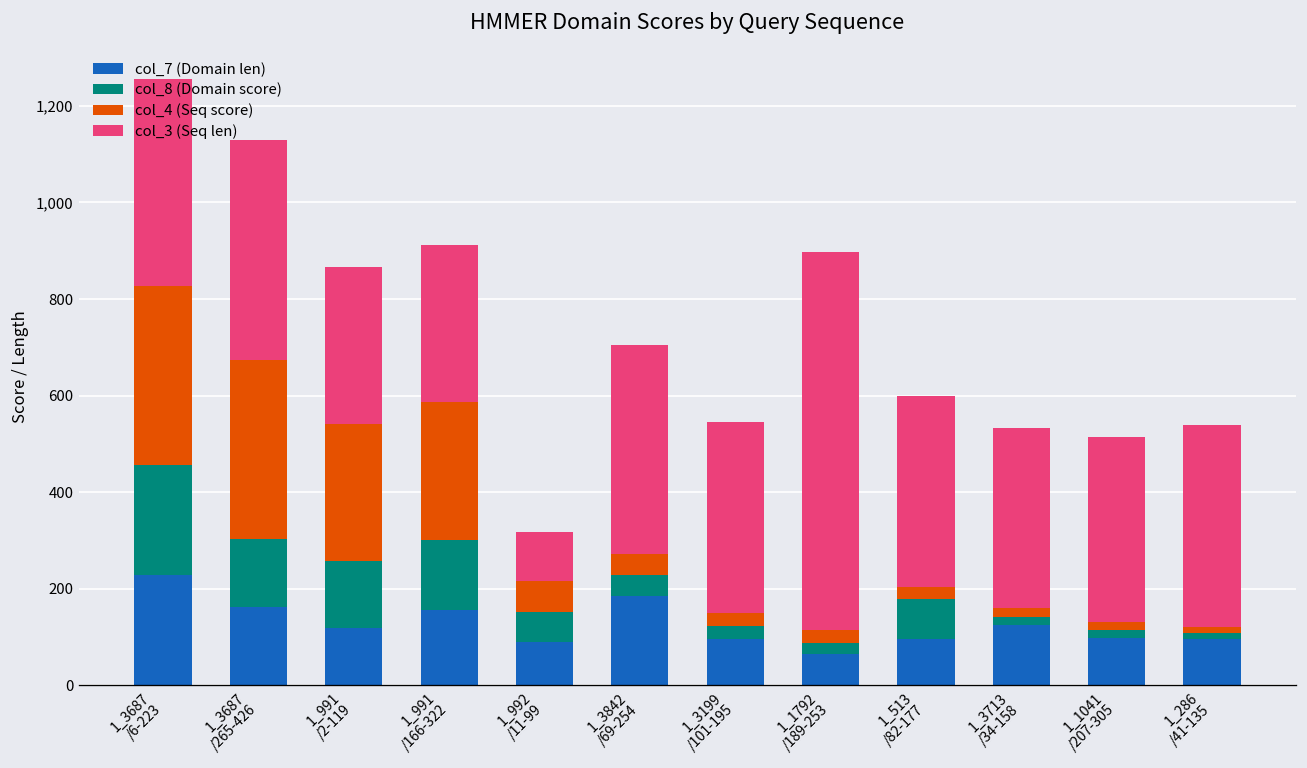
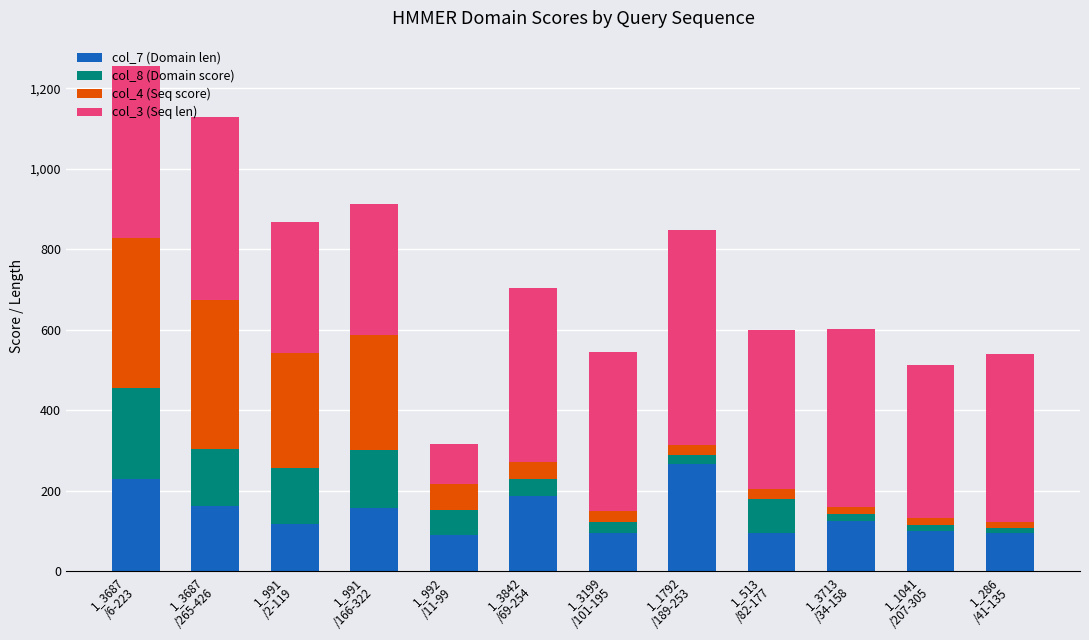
  {
    "col_7 (Domain len)": {
      "1_3687 /6-223": 230,
      "1_3687 /265-426": 160,
      "1_991 /2-119": 120,
      "1_991 /166-322": 160,
      "1_992 /11-99": 90,
      "1_3842 /69-254": 190,
      "1_3199 /101-195": 100,
-     "1_1792 /189-253": 70,
+     "1_1792 /189-253": 270,
      "1_513 /82-177": 100,
      "1_3713 /34-158": 130,
      "1_1041 /207-305": 100,
      "1_286 /41-135": 100
    },
    "col_8 (Domain score)": {
      "1_3687 /6-223": 230,
      "1_3687 /265-426": 140,
      "1_991 /2-119": 140,
      "1_991 /166-322": 140,
      "1_992 /11-99": 60,
      "1_3842 /69-254": 40,
      "1_3199 /101-195": 30,
      "1_1792 /189-253": 20,
      "1_513 /82-177": 80,
      "1_3713 /34-158": 20,
      "1_1041 /207-305": 20,
      "1_286 /41-135": 10
    },
    "col_4 (Seq score)": {
      "1_3687 /6-223": 370,
      "1_3687 /265-426": 370,
      "1_991 /2-119": 280,
      "1_991 /166-322": 280,
      "1_992 /11-99": 60,
      "1_3842 /69-254": 40,
      "1_3199 /101-195": 30,
      "1_1792 /189-253": 30,
      "1_513 /82-177": 30,
      "1_3713 /34-158": 20,
      "1_1041 /207-305": 20,
      "1_286 /41-135": 10
    },
    "col_3 (Seq len)": {
      "1_3687 /6-223": 430,
      "1_3687 /265-426": 450,
      "1_991 /2-119": 330,
      "1_991 /166-322": 330,
      "1_992 /11-99": 100,
      "1_3842 /69-254": 430,
      "1_3199 /101-195": 400,
-     "1_1792 /189-253": 780,
+     "1_1792 /189-253": 530,
      "1_513 /82-177": 400,
-     "1_3713 /34-158": 370,
+     "1_3713 /34-158": 440,
      "1_1041 /207-305": 380,
      "1_286 /41-135": 420
    }
  }
